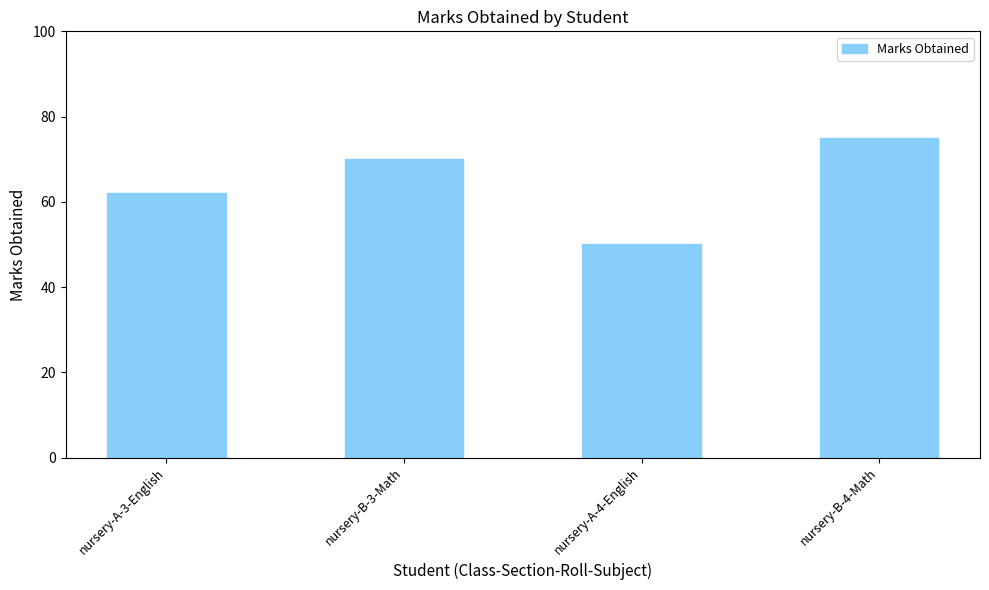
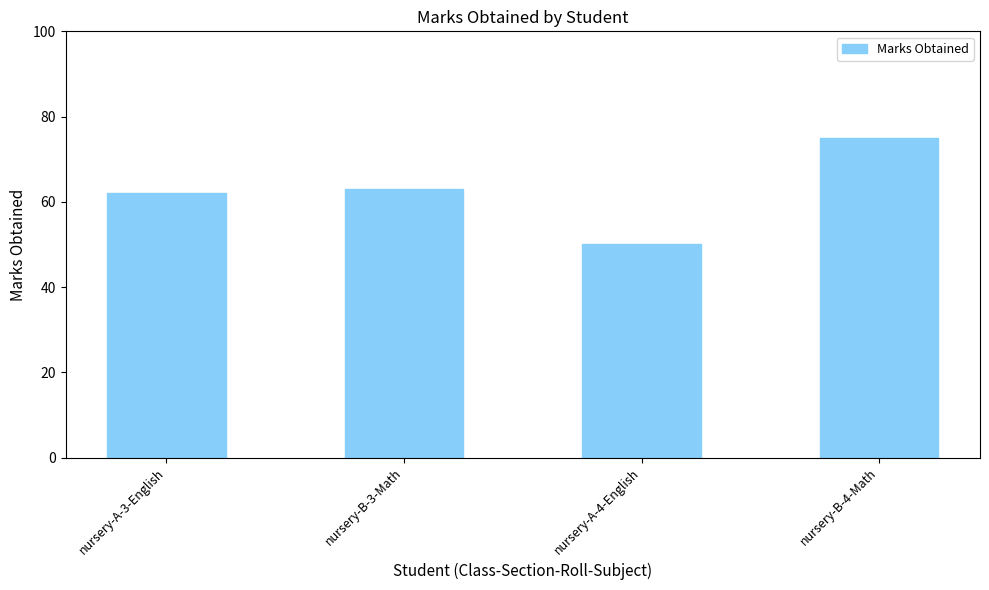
  {
    "nursery-A-3-English": 62,
-   "nursery-B-3-Math": 70,
+   "nursery-B-3-Math": 63,
    "nursery-A-4-English": 50,
    "nursery-B-4-Math": 75
  }
